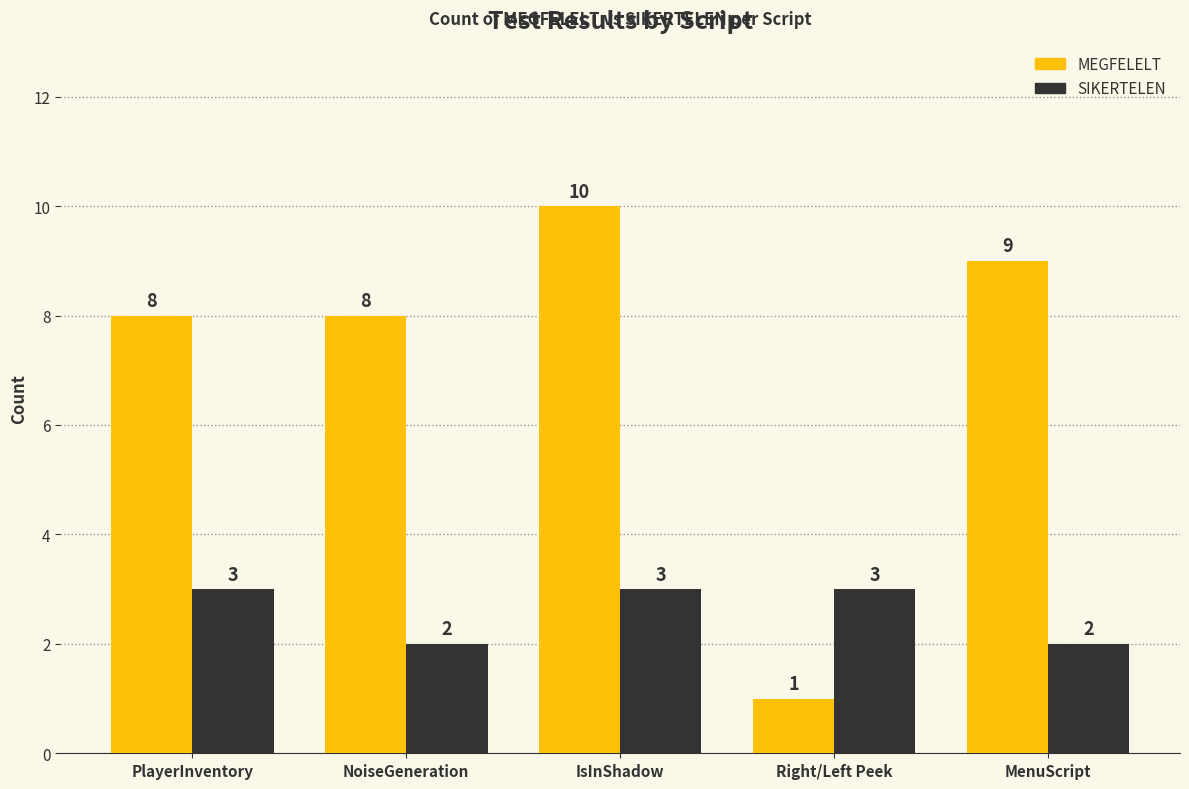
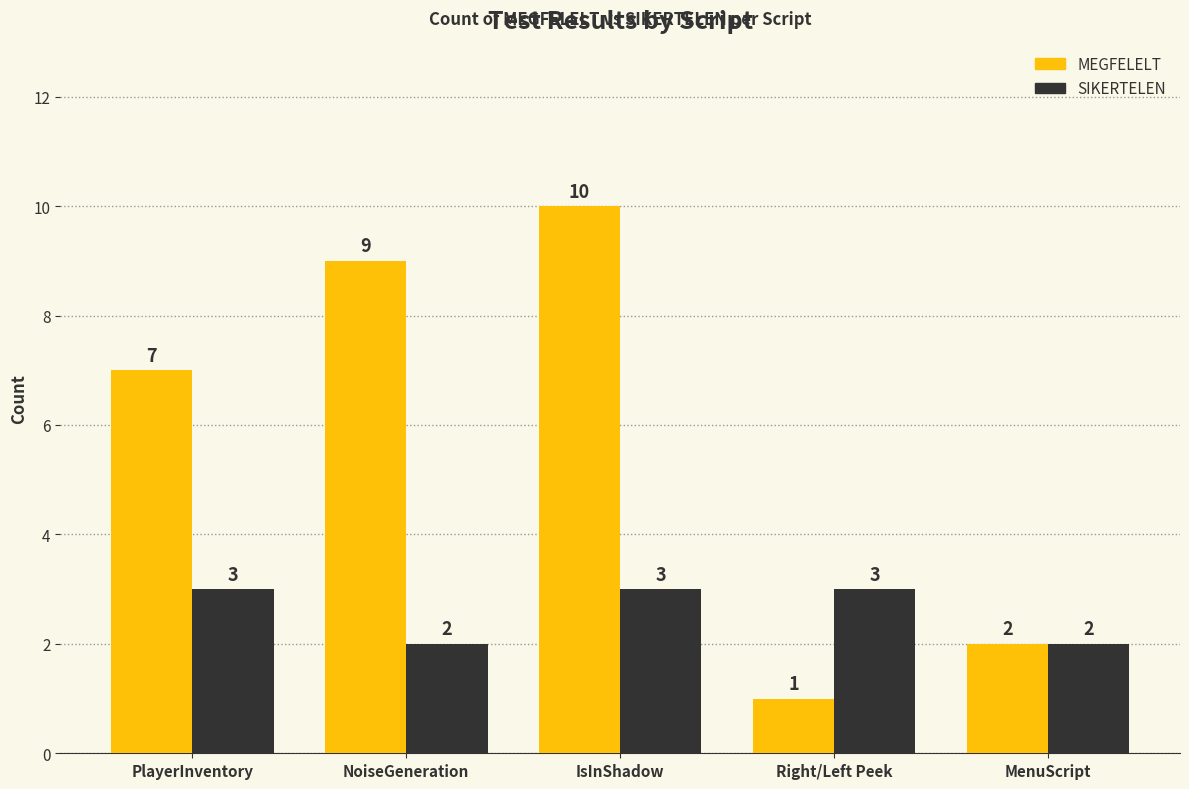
  {
    "MEGFELELT": {
-     "PlayerInventory": 8,
-     "NoiseGeneration": 8,
+     "PlayerInventory": 7,
+     "NoiseGeneration": 9,
      "IsInShadow": 10,
      "Right/Left Peek": 1,
-     "MenuScript": 9
+     "MenuScript": 2
    },
    "SIKERTELEN": {
      "PlayerInventory": 3,
      "NoiseGeneration": 2,
      "IsInShadow": 3,
      "Right/Left Peek": 3,
      "MenuScript": 2
    }
  }
